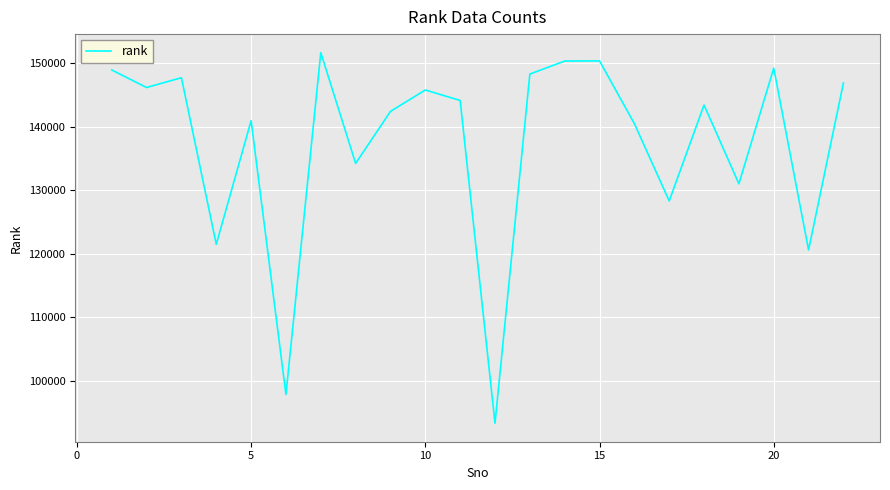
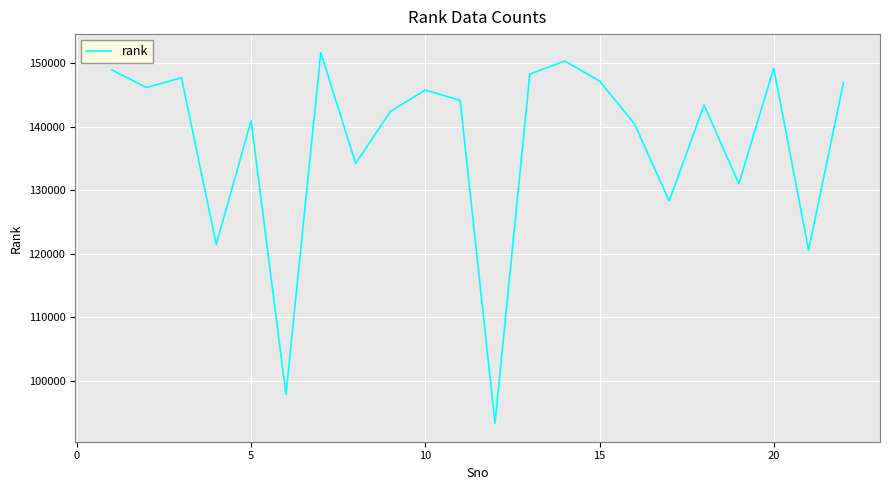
  {
    "5": 141000,
    "10": 146000,
-   "15": 150000,
+   "15": 147000,
    "20": 149000
  }
